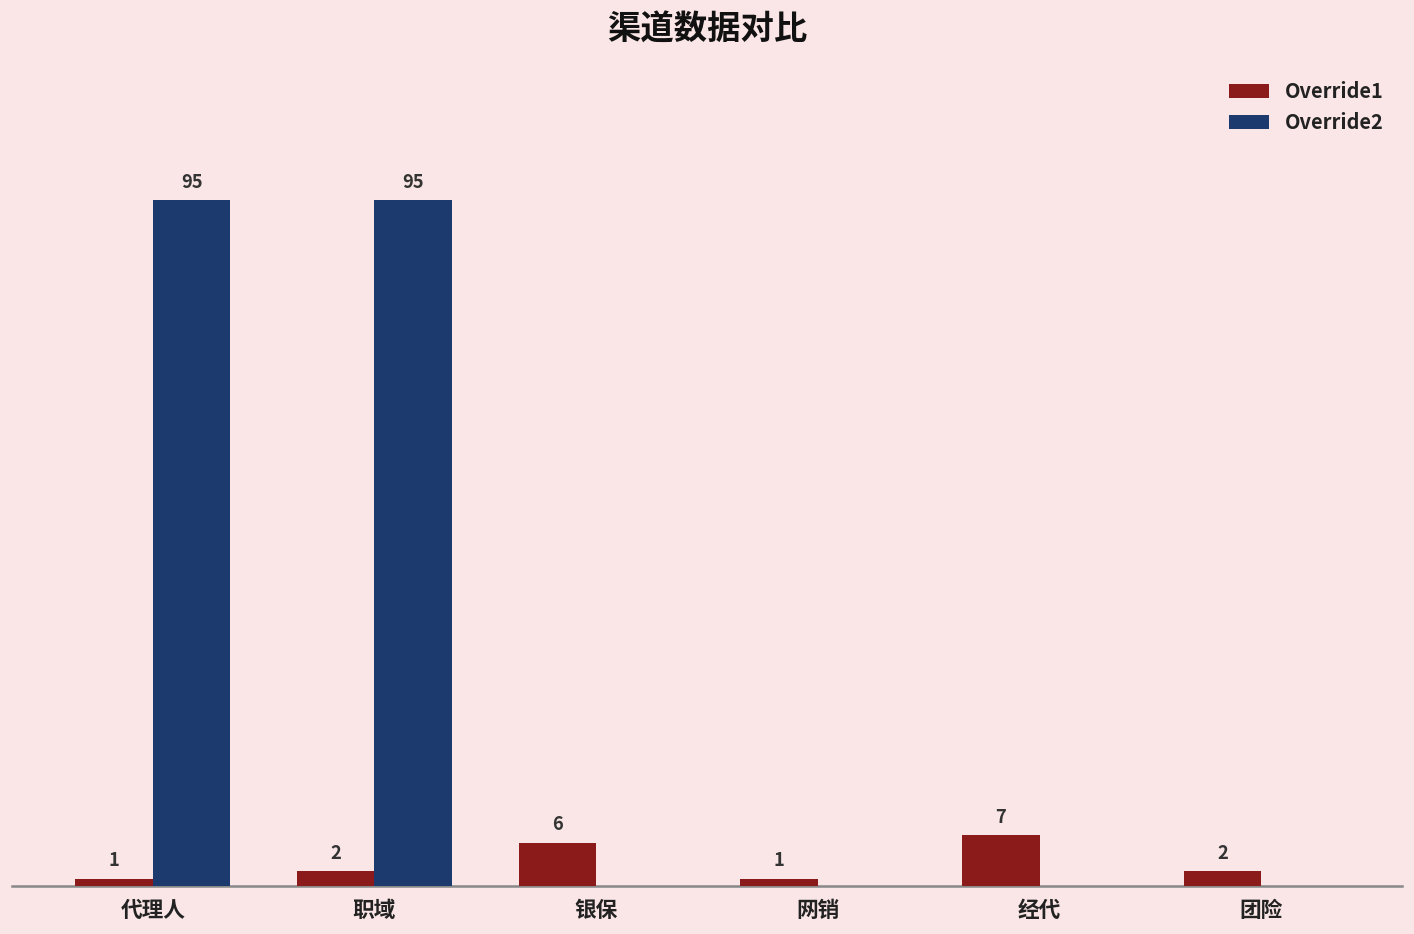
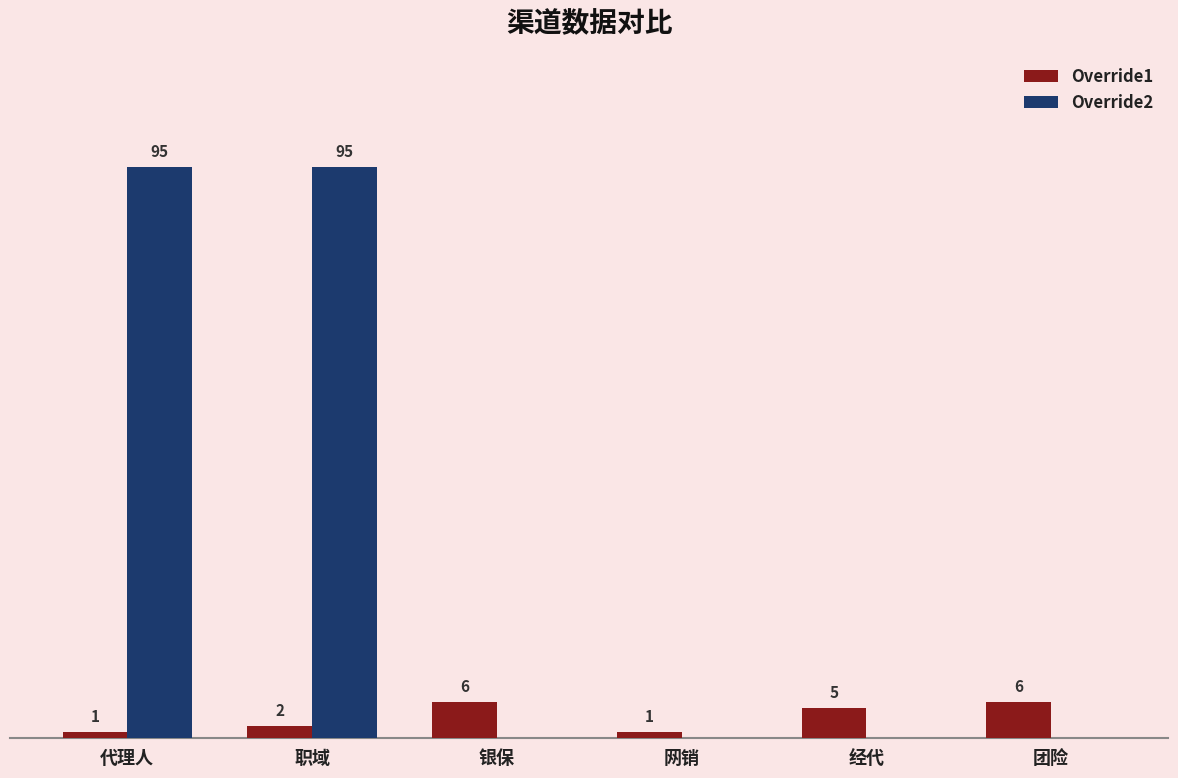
  {
    "Override1": {
      "代理人": 1,
      "职域": 2,
      "银保": 6,
      "网销": 1,
-     "经代": 7,
-     "团险": 2
+     "经代": 5,
+     "团险": 6
    },
    "Override2": {
      "代理人": 95,
      "职域": 95
    }
  }
